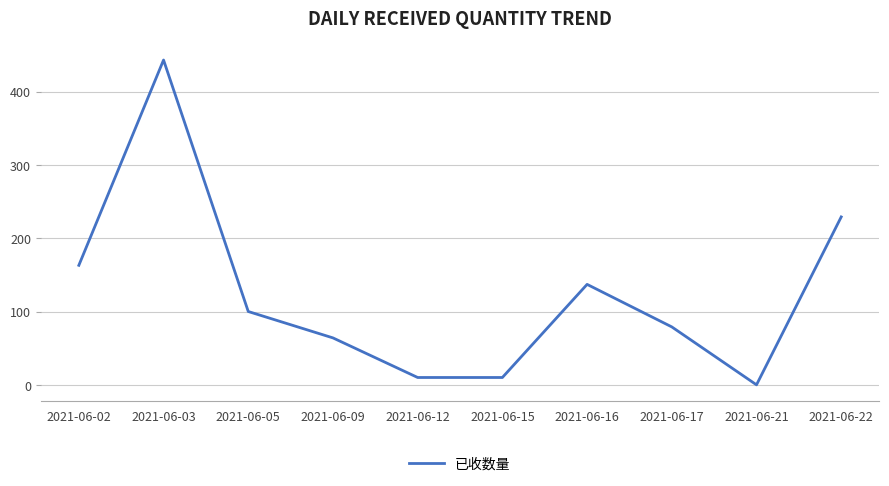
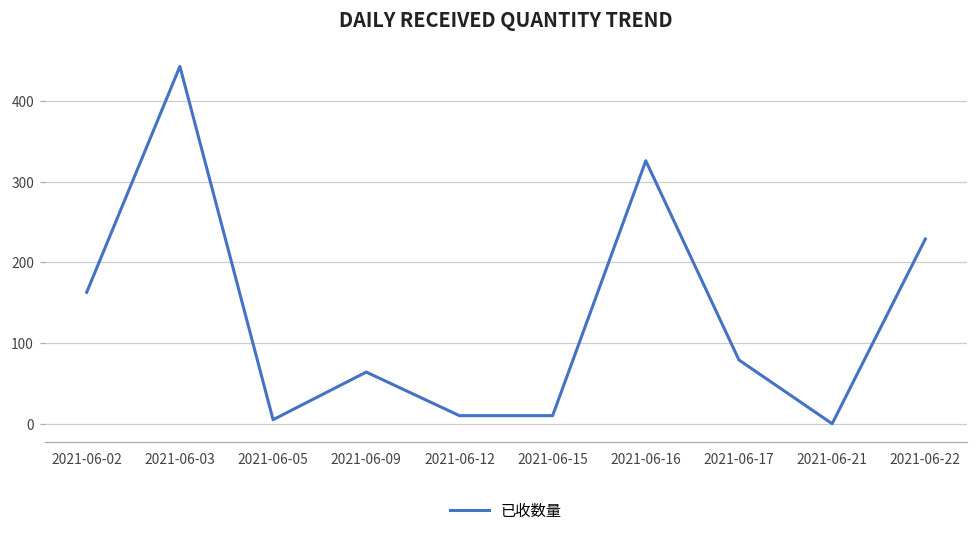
  {
    "2021-06-02": 160,
    "2021-06-03": 440,
-   "2021-06-05": 100,
+   "2021-06-05": 10,
    "2021-06-09": 60,
    "2021-06-12": 10,
    "2021-06-15": 10,
-   "2021-06-16": 140,
+   "2021-06-16": 330,
    "2021-06-17": 80,
    "2021-06-21": 0,
    "2021-06-22": 230
  }
